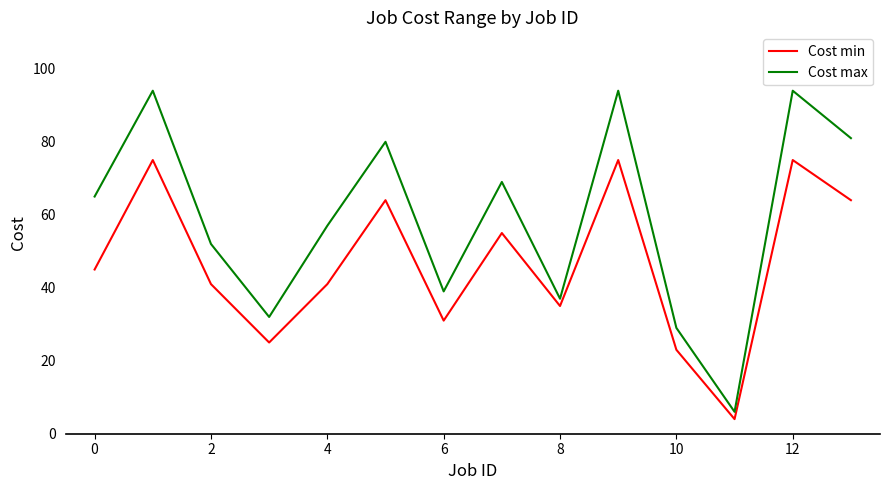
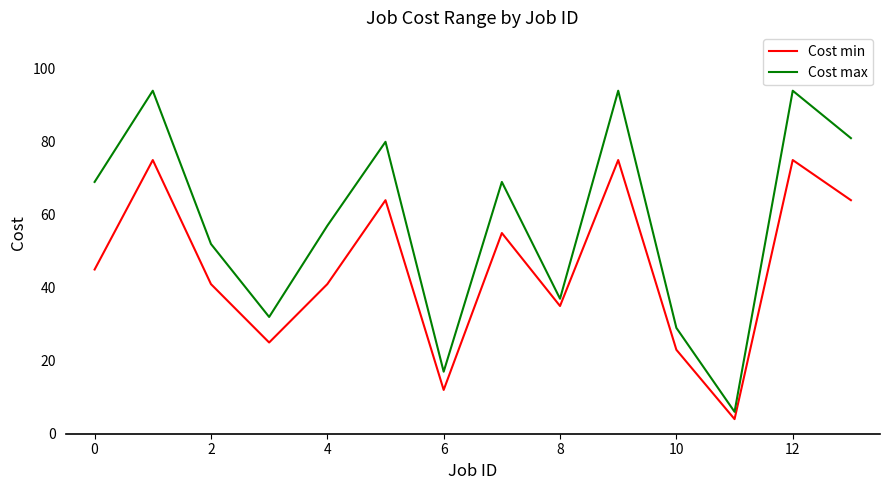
  {
    "Cost min": {
      "0": 45,
      "2": 41,
      "4": 41,
-     "6": 31,
+     "6": 12,
      "8": 35,
      "10": 23,
      "12": 75
    },
    "Cost max": {
-     "0": 65,
+     "0": 69,
      "2": 52,
      "4": 57,
-     "6": 39,
+     "6": 17,
      "8": 37,
      "10": 29,
      "12": 94
    }
  }
